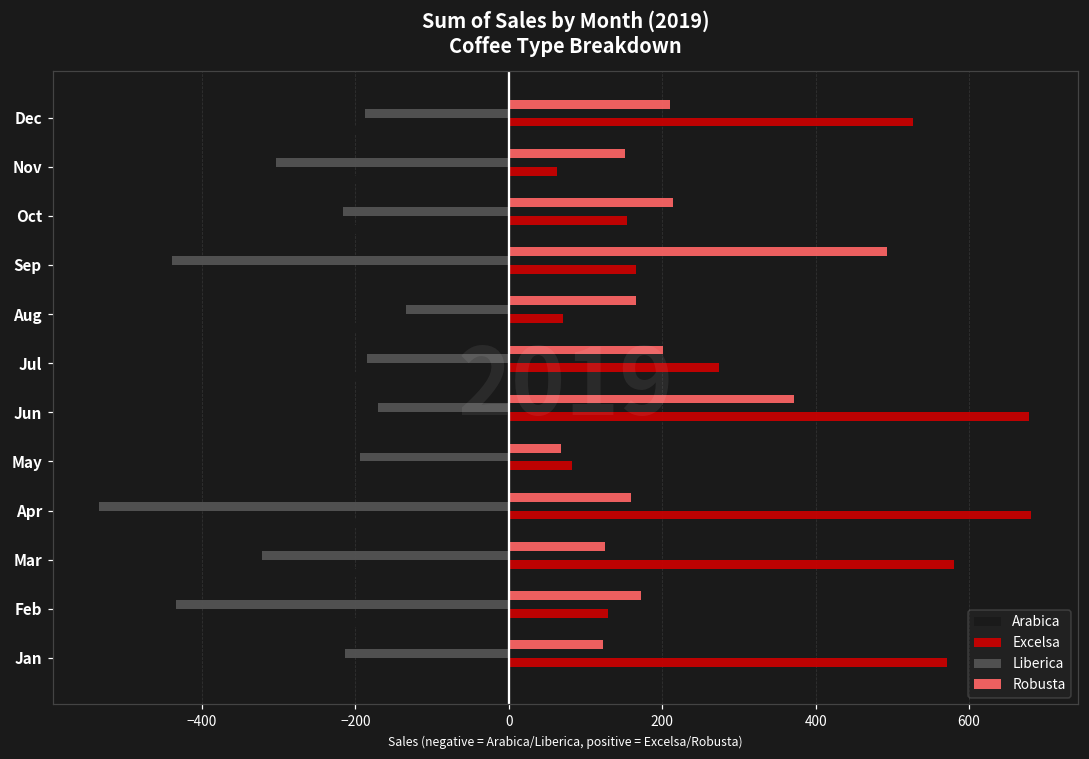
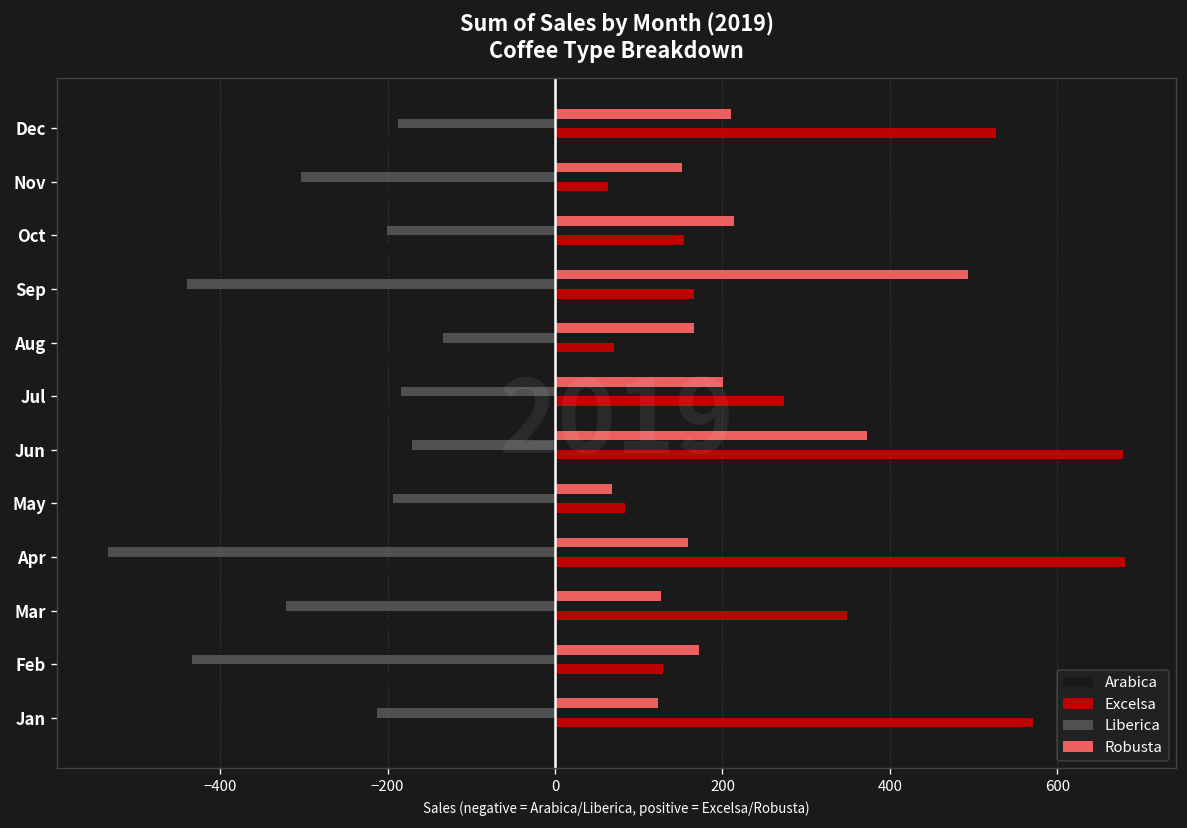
  {
    "Arabica": {
      "Dec": -270,
      "Nov": -310,
      "Oct": -300,
      "Sep": -180,
      "Aug": -330,
      "Jul": -350,
      "Jun": -160,
      "May": -50,
      "Apr": -310,
      "Mar": -220,
      "Feb": -250,
      "Jan": -190
    },
    "Excelsa": {
      "Dec": 530,
      "Nov": 60,
      "Oct": 150,
      "Sep": 170,
      "Aug": 70,
      "Jul": 270,
      "Jun": 680,
      "May": 80,
      "Apr": 680,
-     "Mar": 580,
+     "Mar": 350,
      "Feb": 130,
      "Jan": 570
    },
    "Liberica": {
      "Dec": -190,
      "Nov": -300,
-     "Oct": -220,
+     "Oct": -200,
      "Sep": -440,
      "Aug": -130,
      "Jul": -180,
      "Jun": -170,
      "May": -190,
      "Apr": -530,
      "Mar": -320,
      "Feb": -430,
      "Jan": -210
    },
    "Robusta": {
      "Dec": 210,
      "Nov": 150,
      "Oct": 210,
      "Sep": 490,
      "Aug": 170,
      "Jun": 370,
      "May": 70,
      "Apr": 160,
      "Mar": 130,
      "Feb": 170,
      "Jan": 120
    }
  }
